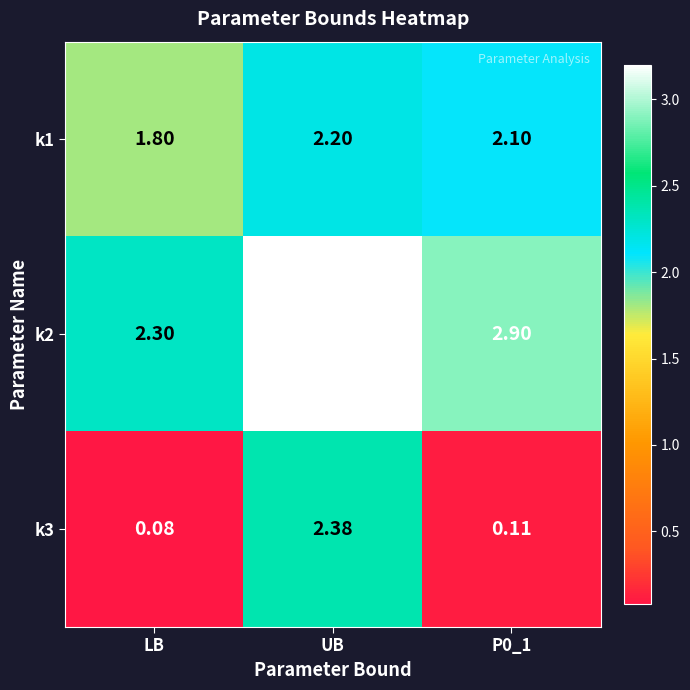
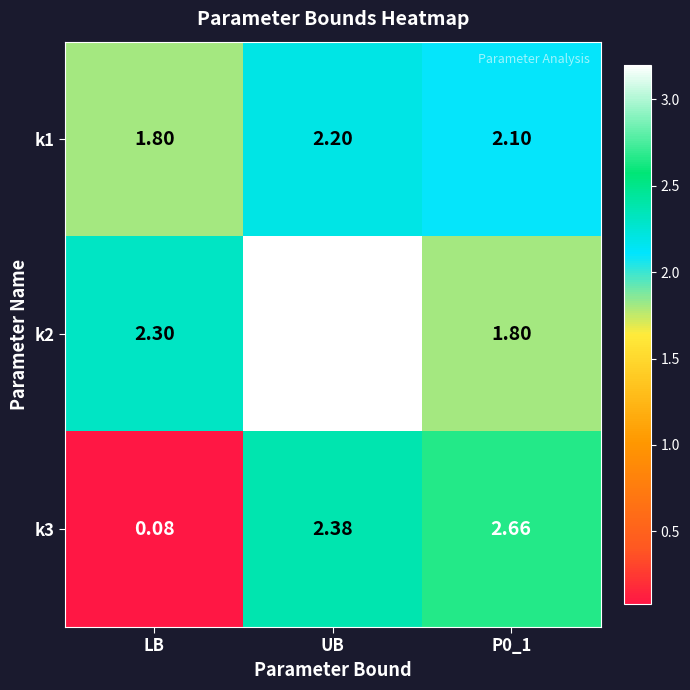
  {
    "k1": {
      "LB": 1.80,
      "UB": 2.20
    },
    "k2": {
      "LB": 2.30,
-     "P0_1": 2.90
+     "P0_1": 1.80
    },
    "k3": {
      "LB": 0.08,
      "UB": 2.38,
-     "P0_1": 0.11
+     "P0_1": 2.66
    }
  }
